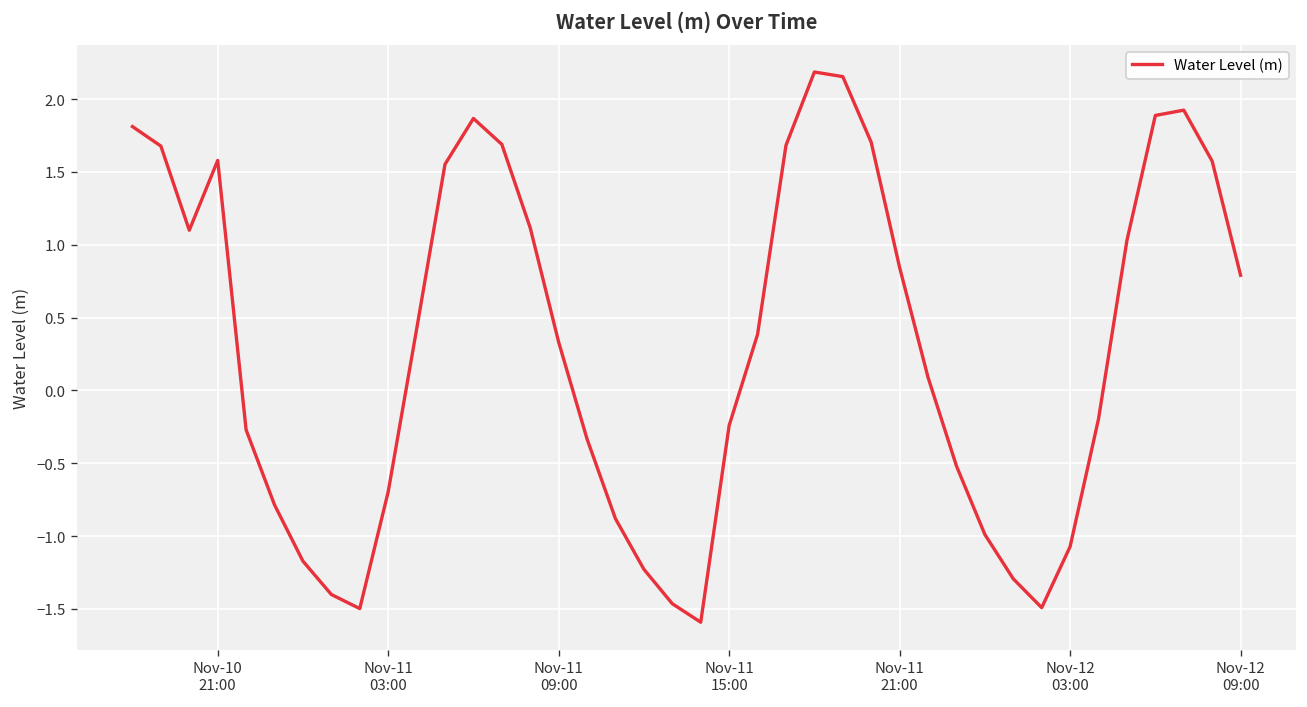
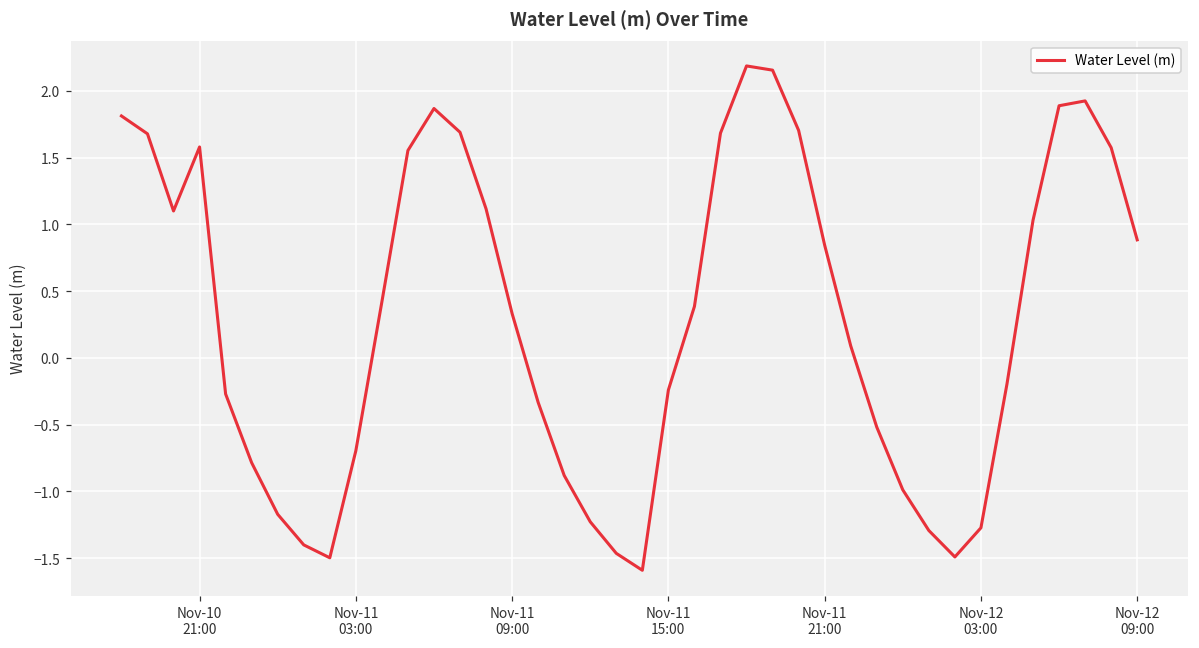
  {
    "Nov-10 21:00": 1.58,
    "Nov-11 03:00": -0.70,
    "Nov-11 09:00": 0.33,
    "Nov-11 15:00": -0.24,
    "Nov-11 21:00": 0.84,
-   "Nov-12 03:00": -1.07,
-   "Nov-12 09:00": 0.79
+   "Nov-12 03:00": -1.27,
+   "Nov-12 09:00": 0.88
  }
